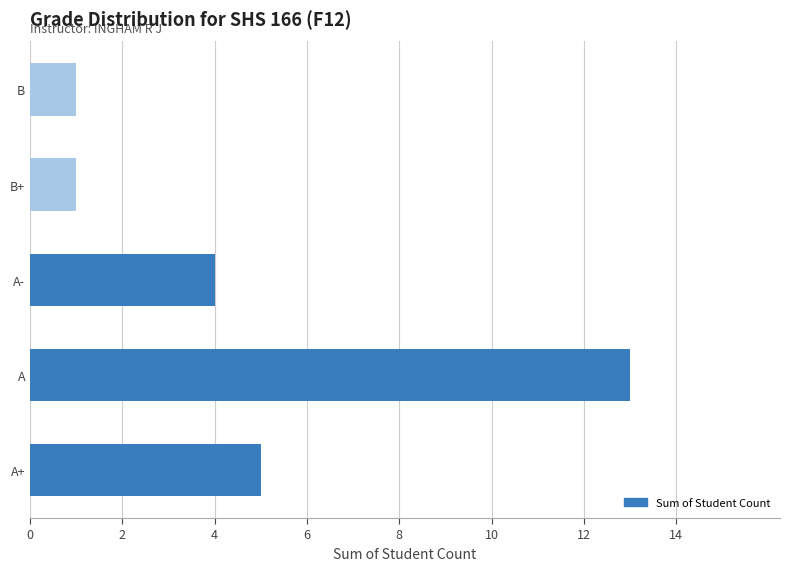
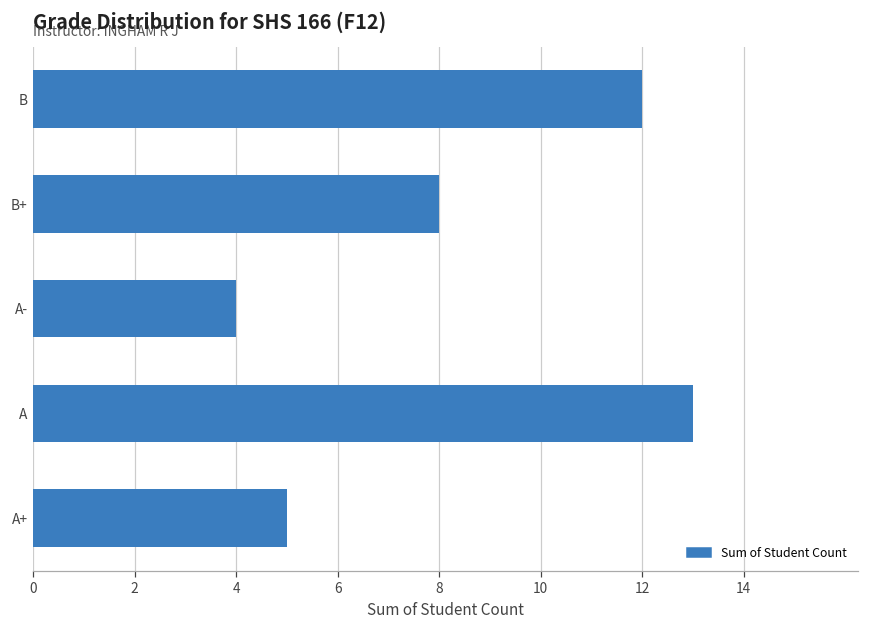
  {
-   "B": 1,
-   "B+": 1,
+   "B": 12,
+   "B+": 8,
    "A-": 4,
    "A": 13,
    "A+": 5
  }
